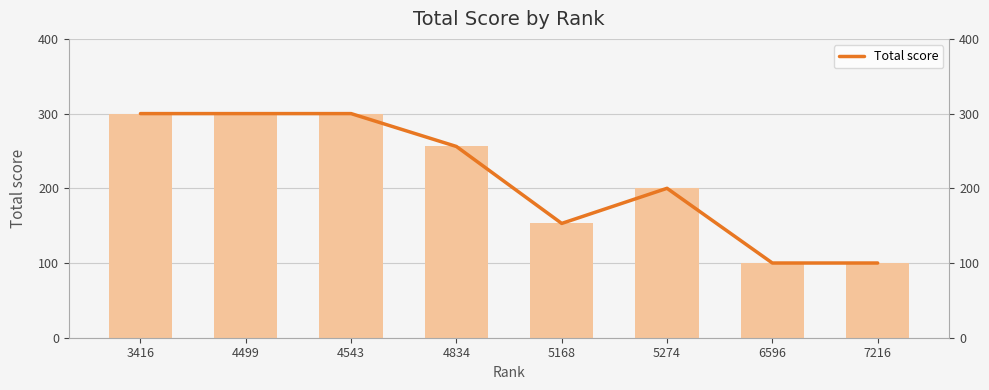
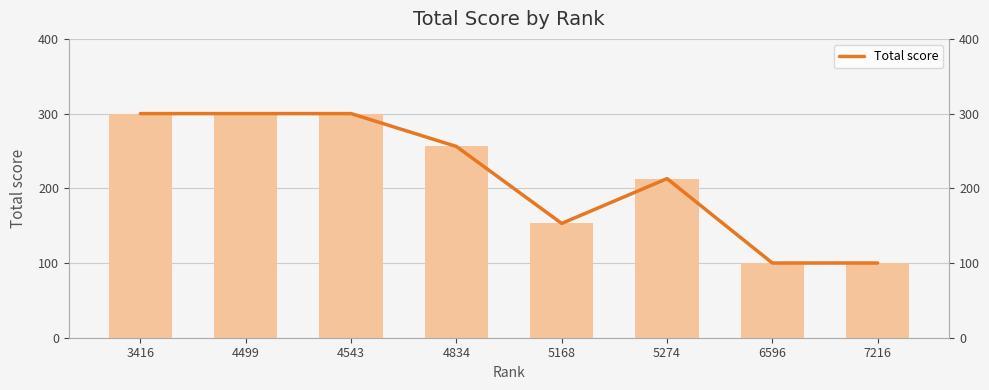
  {
    "3416": 300,
    "4499": 300,
    "4543": 300,
    "4834": 260,
    "5168": 150,
-   "5274": 200,
+   "5274": 210,
    "6596": 100,
    "7216": 100
  }
